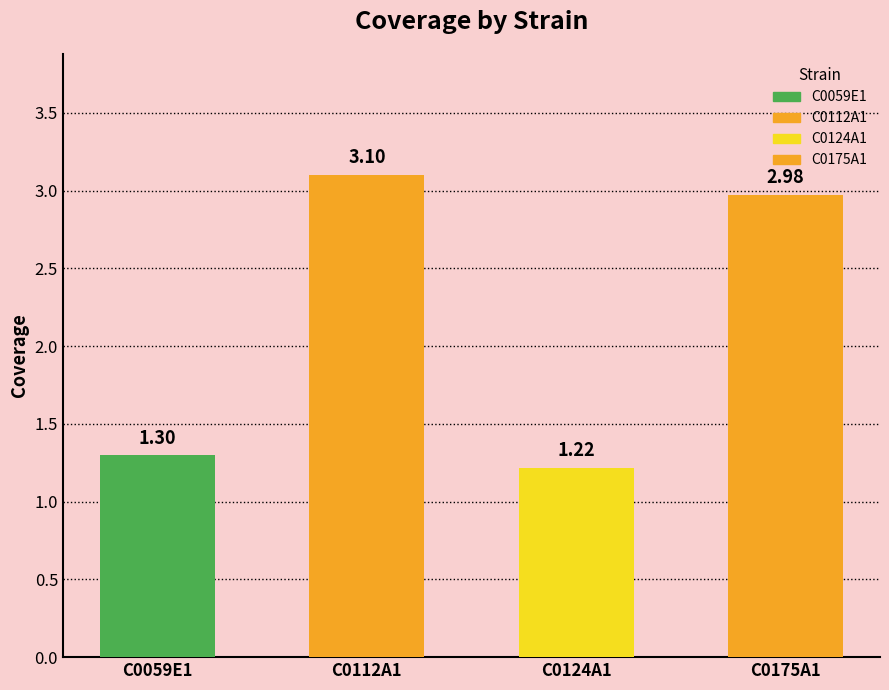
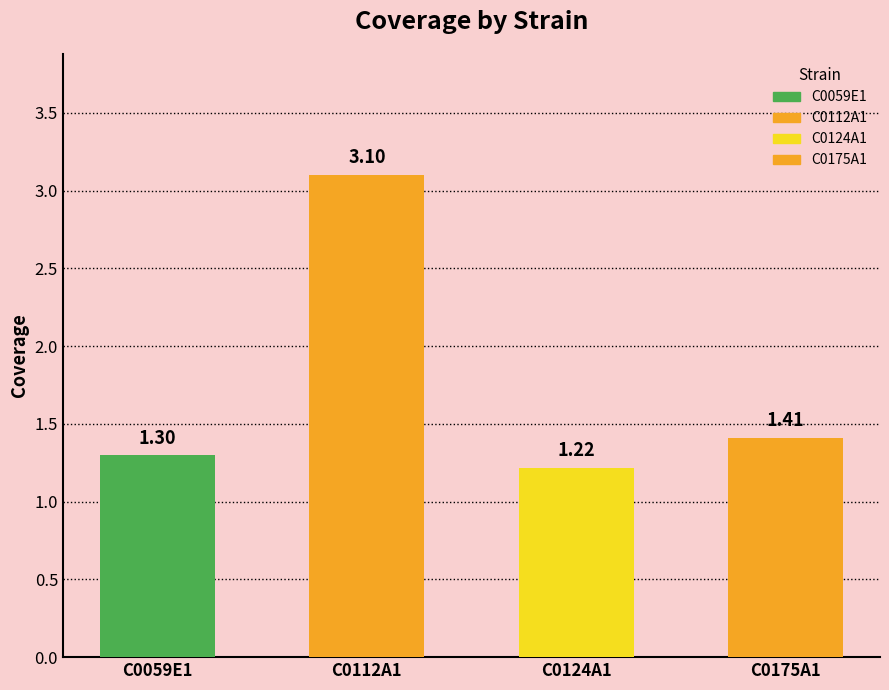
  {
    "C0059E1": 1.30,
    "C0112A1": 3.10,
    "C0124A1": 1.22,
-   "C0175A1": 2.98
+   "C0175A1": 1.41
  }
